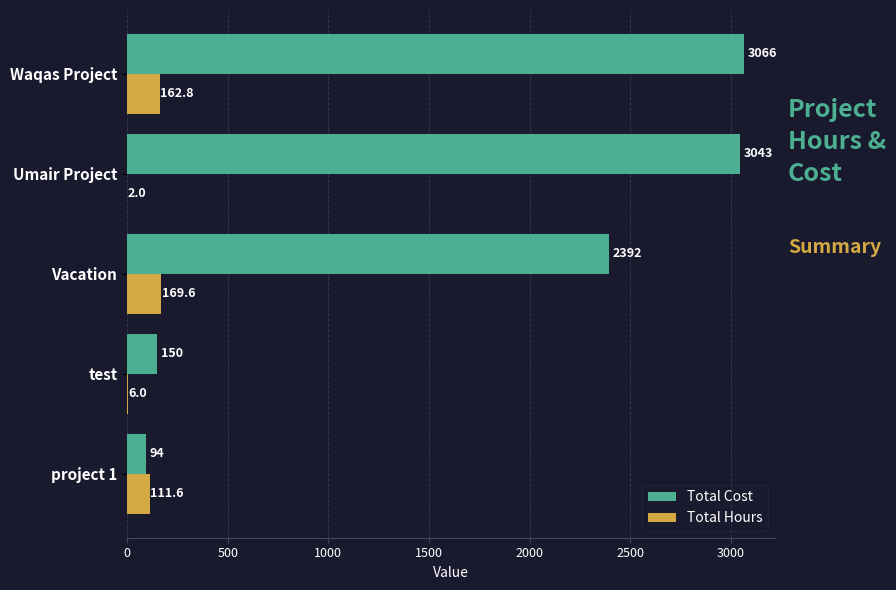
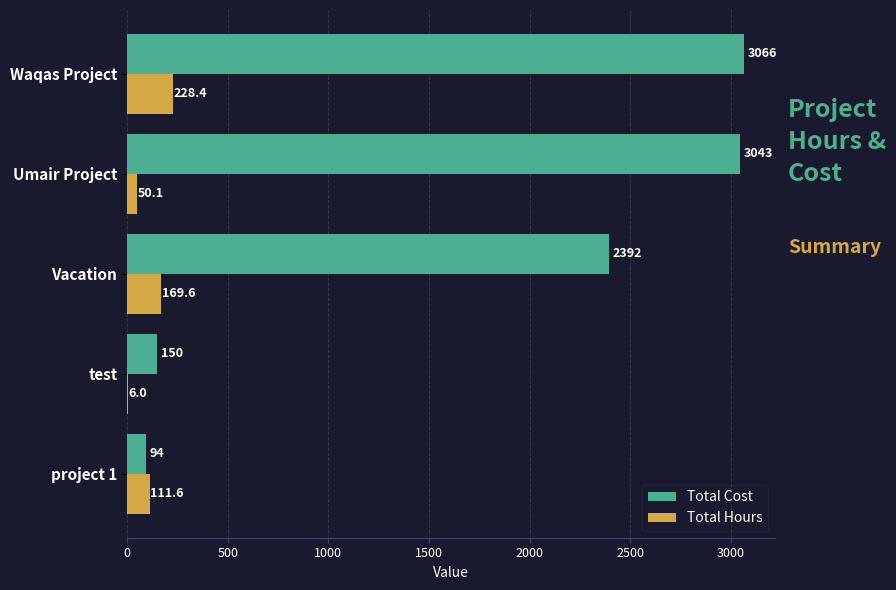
  {
    "Total Cost": {
      "Waqas Project": 3066,
      "Umair Project": 3043,
      "Vacation": 2392,
      "test": 150,
      "project 1": 94
    },
    "Total Hours": {
-     "Waqas Project": 162.8,
-     "Umair Project": 2.0,
+     "Waqas Project": 228.4,
+     "Umair Project": 50.1,
      "Vacation": 169.6,
      "test": 6.0,
      "project 1": 111.6
    }
  }
